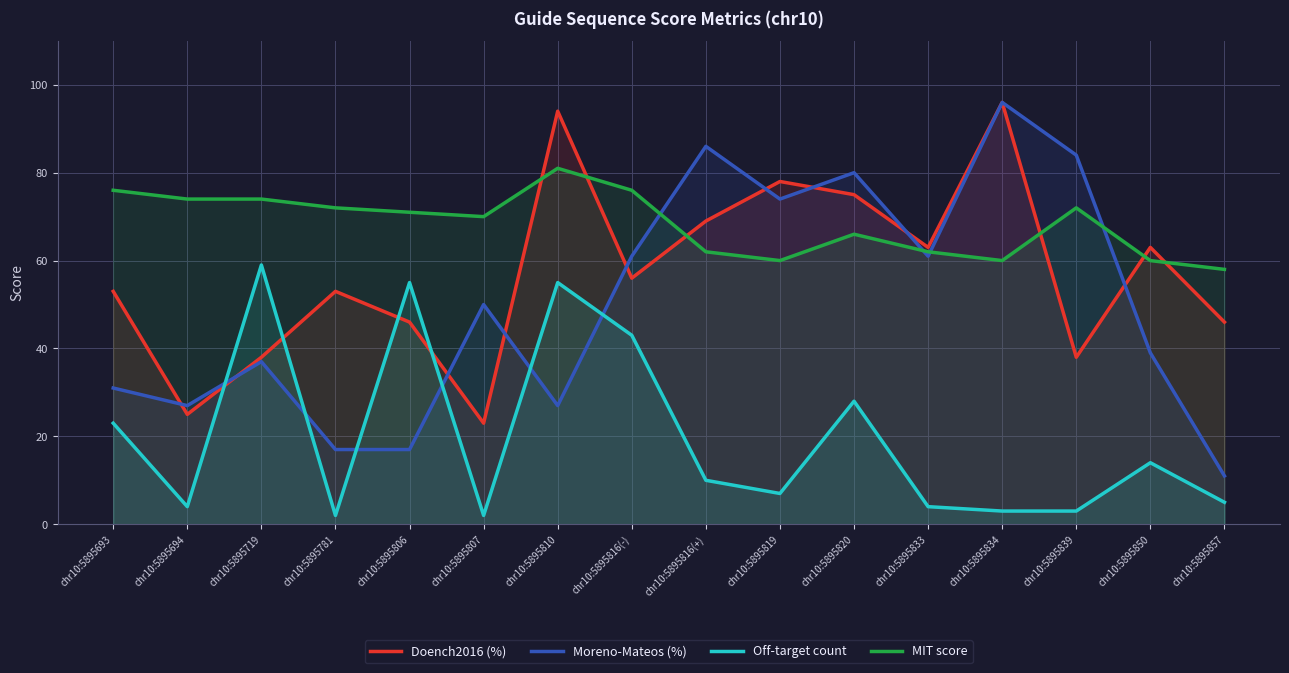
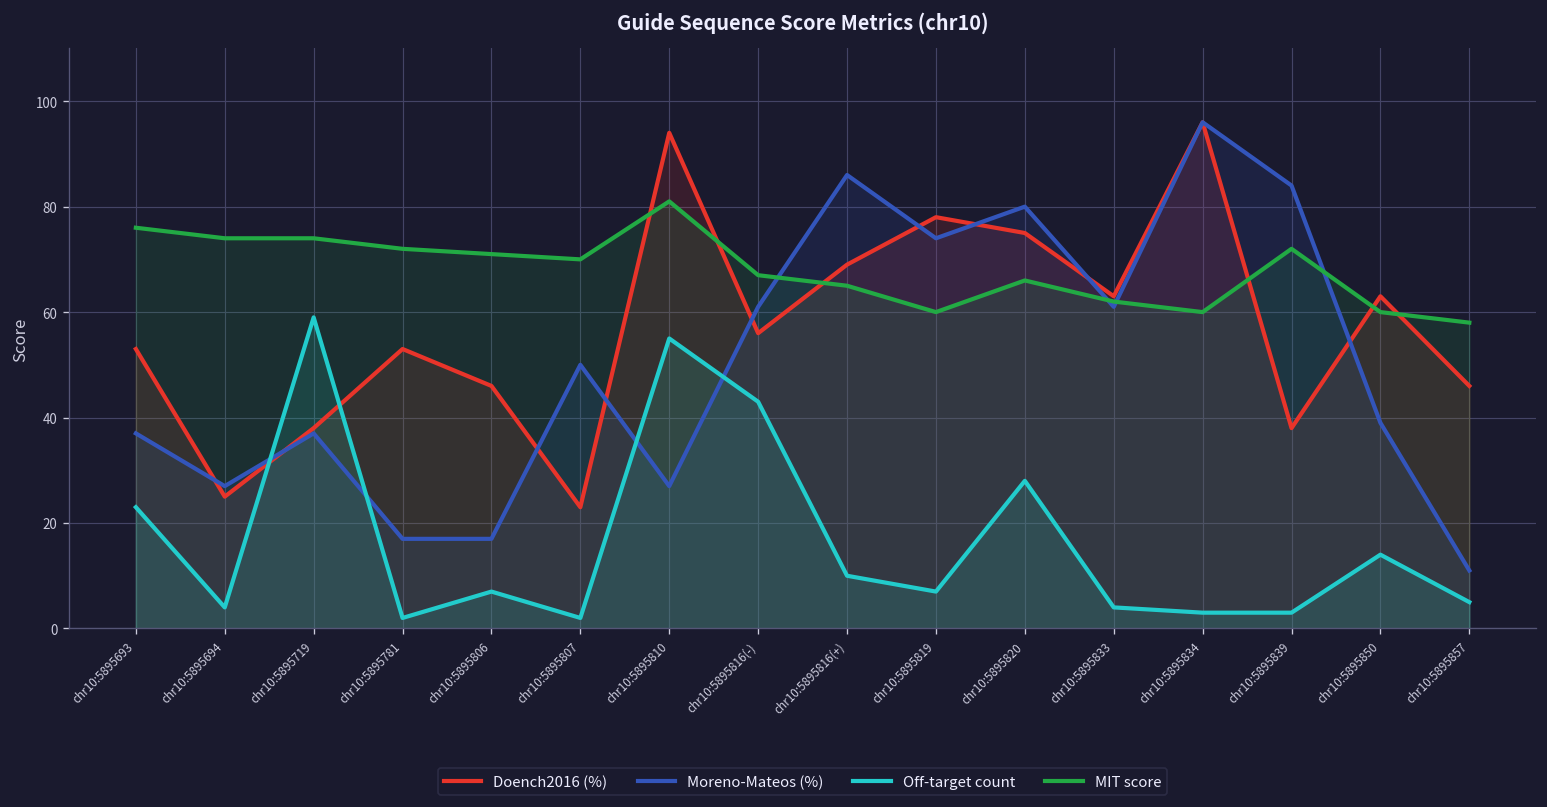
  {
    "Doench2016 (%)": {
      "chr10:5895693": 53,
      "chr10:5895694": 25,
      "chr10:5895719": 38,
      "chr10:5895781": 53,
      "chr10:5895806": 46,
      "chr10:5895807": 23,
      "chr10:5895810": 94,
      "chr10:5895816(-)": 56,
      "chr10:5895816(+)": 69,
      "chr10:5895819": 78,
      "chr10:5895820": 75,
      "chr10:5895833": 63,
      "chr10:5895839": 38,
      "chr10:5895850": 63,
      "chr10:5895857": 46
    },
    "Moreno-Mateos (%)": {
-     "chr10:5895693": 31,
+     "chr10:5895693": 37,
      "chr10:5895694": 27,
      "chr10:5895719": 37,
      "chr10:5895781": 17,
      "chr10:5895806": 17,
      "chr10:5895807": 50,
      "chr10:5895810": 27,
      "chr10:5895816(-)": 61,
      "chr10:5895816(+)": 86,
      "chr10:5895819": 74,
      "chr10:5895820": 80,
      "chr10:5895833": 61,
      "chr10:5895839": 84,
      "chr10:5895850": 39,
      "chr10:5895857": 11
    },
    "Off-target count": {
      "chr10:5895693": 23,
      "chr10:5895694": 4,
      "chr10:5895719": 59,
      "chr10:5895781": 2,
-     "chr10:5895806": 55,
+     "chr10:5895806": 7,
      "chr10:5895807": 2,
      "chr10:5895810": 55,
      "chr10:5895816(-)": 43,
      "chr10:5895816(+)": 10,
      "chr10:5895819": 7,
      "chr10:5895820": 28,
      "chr10:5895833": 4,
      "chr10:5895834": 3,
      "chr10:5895839": 3,
      "chr10:5895850": 14,
      "chr10:5895857": 5
    },
    "MIT score": {
      "chr10:5895693": 76,
      "chr10:5895694": 74,
      "chr10:5895719": 74,
      "chr10:5895781": 72,
      "chr10:5895806": 71,
      "chr10:5895807": 70,
      "chr10:5895810": 81,
-     "chr10:5895816(-)": 76,
-     "chr10:5895816(+)": 62,
+     "chr10:5895816(-)": 67,
+     "chr10:5895816(+)": 65,
      "chr10:5895819": 60,
      "chr10:5895820": 66,
      "chr10:5895833": 62,
      "chr10:5895834": 60,
      "chr10:5895839": 72,
      "chr10:5895850": 60,
      "chr10:5895857": 58
    }
  }
